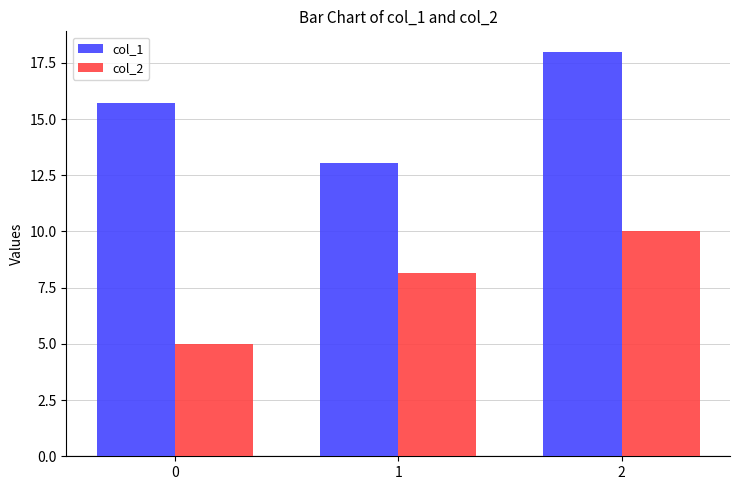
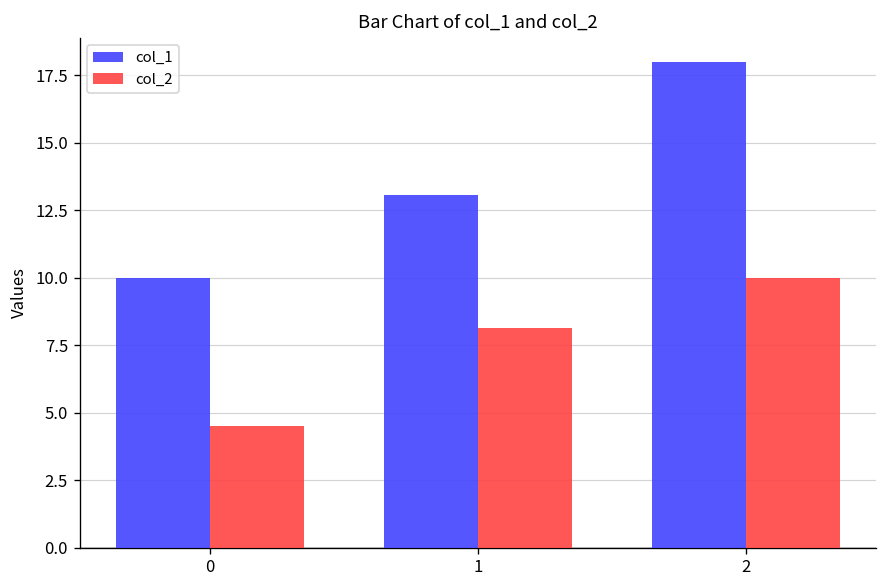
  {
    "col_1": {
-     "0": 15.7,
+     "0": 10.0,
      "1": 13.1,
      "2": 18.0
    },
    "col_2": {
-     "0": 5.0,
+     "0": 4.5,
      "1": 8.1,
      "2": 10.0
    }
  }
